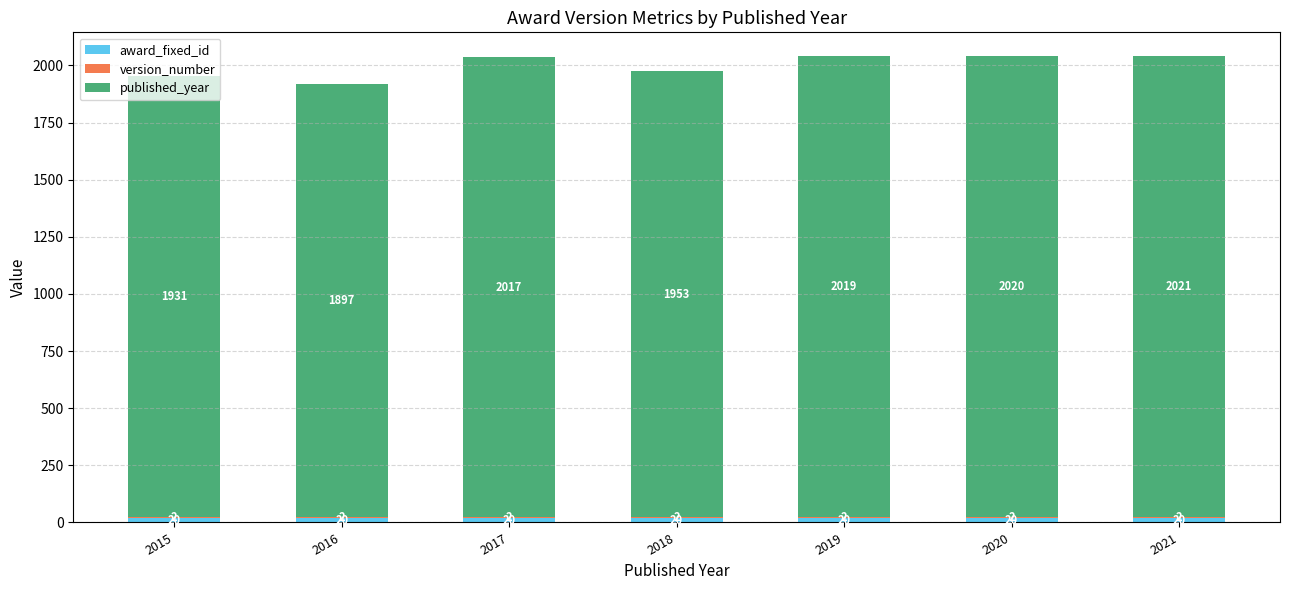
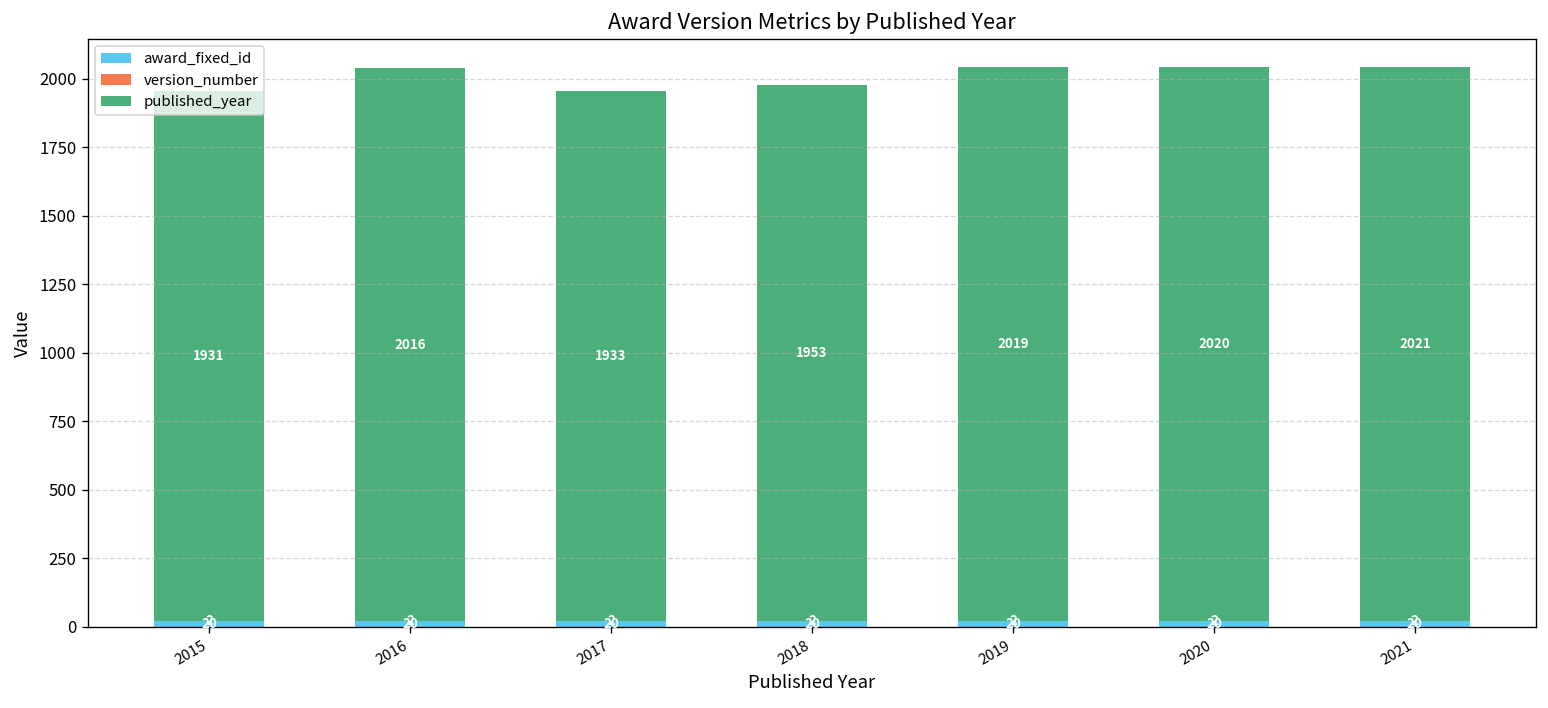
  {
    "published_year": {
-     "2016": 1897,
-     "2017": 2017,
+     "2016": 2016,
+     "2017": 1933,
      "2018": 1953,
      "2019": 2019,
      "2020": 2020,
      "2021": 2021
    }
  }
